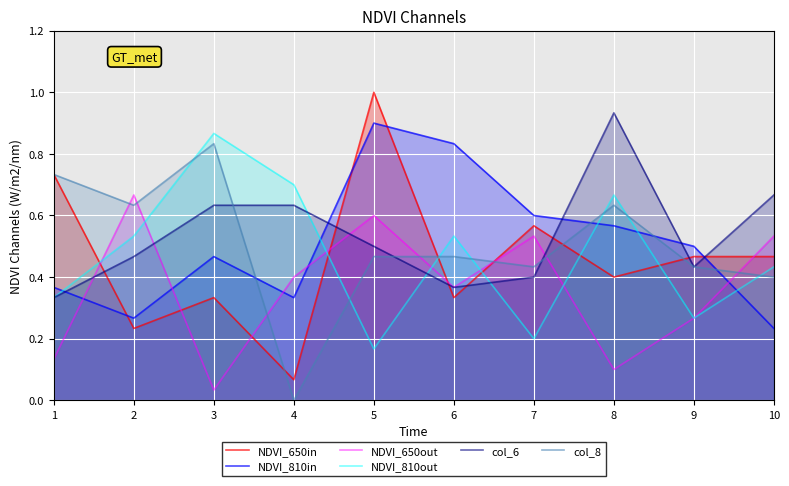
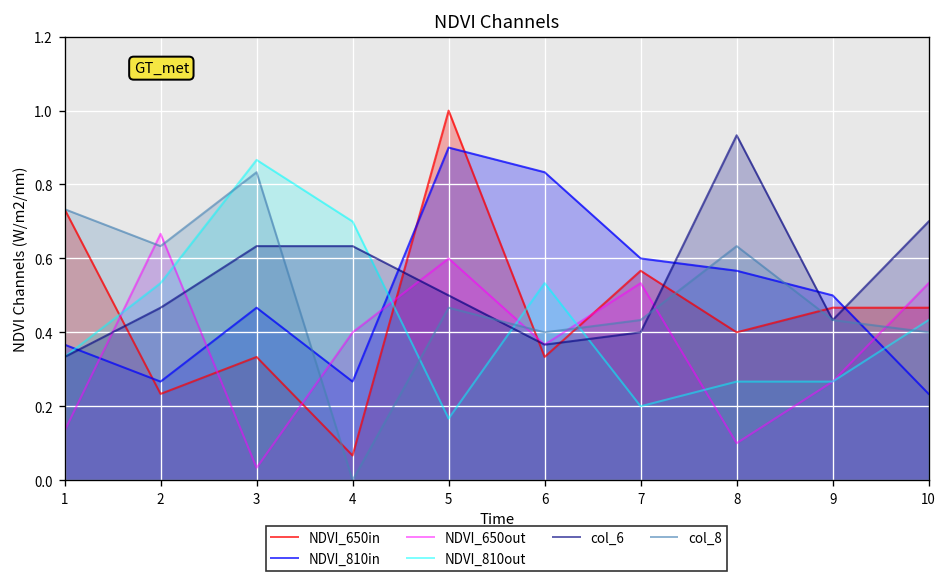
  {
    "NDVI_650in": {
      "2": 0.23,
      "3": 0.33,
      "4": 0.07,
      "5": 1.00,
      "6": 0.33,
      "7": 0.57,
      "8": 0.40,
      "9": 0.47,
      "10": 0.47
    },
    "NDVI_810in": {
      "1": 0.37,
      "2": 0.27,
      "3": 0.47,
-     "4": 0.33,
+     "4": 0.27,
      "5": 0.90,
      "6": 0.83,
      "7": 0.60,
      "8": 0.57,
      "9": 0.50,
      "10": 0.23
    },
    "NDVI_650out": {
      "1": 0.13,
      "2": 0.67,
      "3": 0.03,
      "4": 0.40,
      "5": 0.60,
      "7": 0.53,
      "8": 0.10,
      "10": 0.53
    },
    "NDVI_810out": {
      "2": 0.53,
      "3": 0.87,
      "4": 0.70,
      "5": 0.17,
      "6": 0.53,
      "7": 0.20,
-     "8": 0.67,
+     "8": 0.27,
      "10": 0.43
    },
    "col_6": {
      "2": 0.47,
      "3": 0.63,
      "4": 0.63,
      "5": 0.50,
      "7": 0.40,
      "8": 0.93,
-     "10": 0.67
+     "10": 0.70
    },
    "col_8": {
      "2": 0.63,
      "3": 0.83,
      "4": 0.00,
      "5": 0.47,
-     "6": 0.47,
+     "6": 0.40,
      "7": 0.43,
      "8": 0.63,
      "10": 0.40
    }
  }
